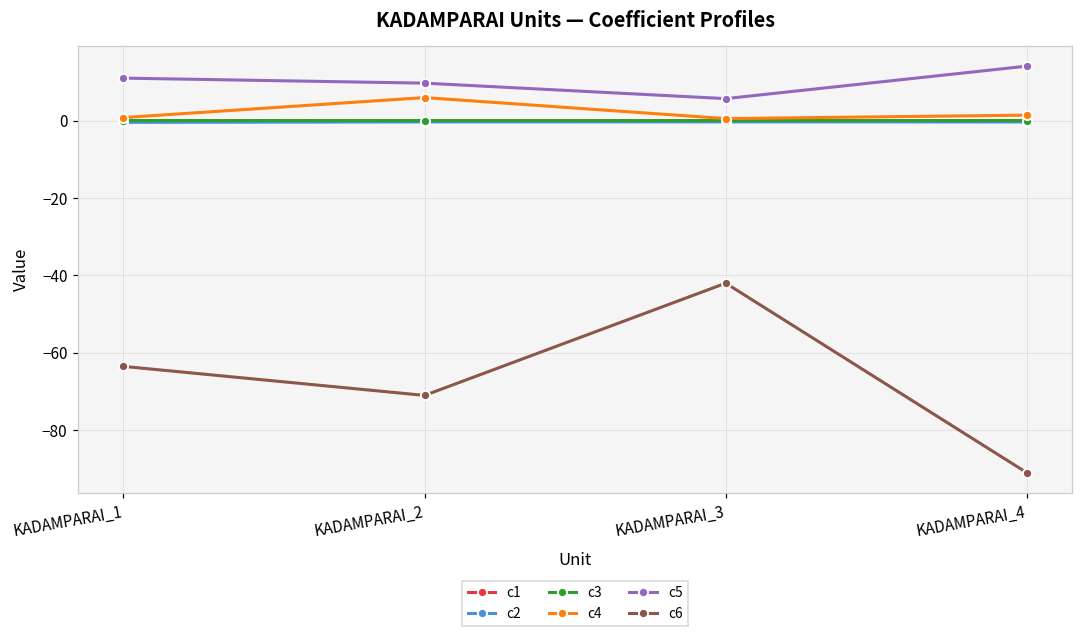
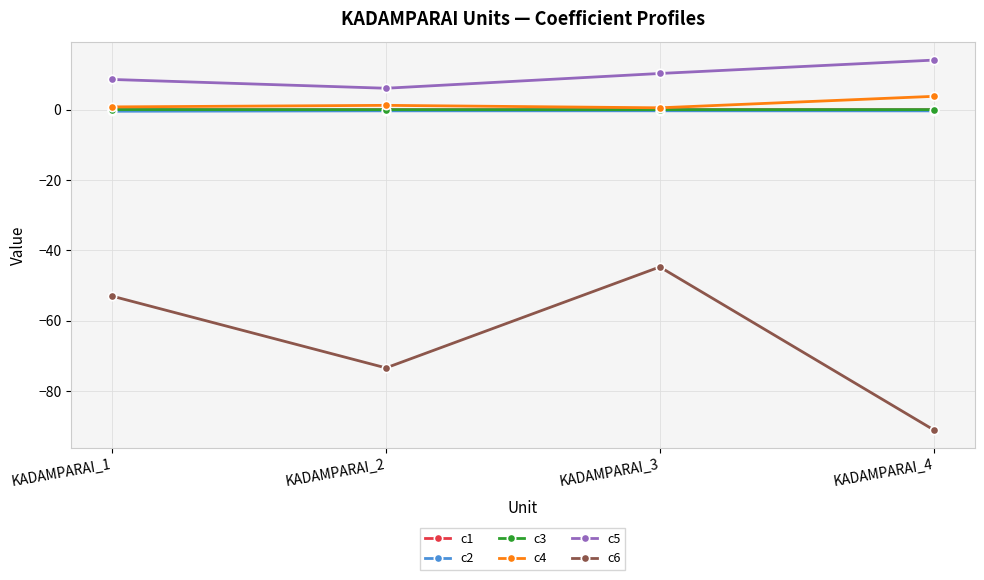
  {
    "c4": {
      "KADAMPARAI_1": 1,
-     "KADAMPARAI_2": 6,
-     "KADAMPARAI_4": 1
+     "KADAMPARAI_2": 1,
+     "KADAMPARAI_4": 4
    },
    "c5": {
-     "KADAMPARAI_1": 11,
-     "KADAMPARAI_2": 10,
-     "KADAMPARAI_3": 6,
+     "KADAMPARAI_1": 9,
+     "KADAMPARAI_2": 6,
+     "KADAMPARAI_3": 10,
      "KADAMPARAI_4": 14
    },
    "c6": {
-     "KADAMPARAI_1": -64,
-     "KADAMPARAI_2": -71,
-     "KADAMPARAI_3": -42,
+     "KADAMPARAI_1": -53,
+     "KADAMPARAI_2": -73,
+     "KADAMPARAI_3": -45,
      "KADAMPARAI_4": -91
    }
  }
